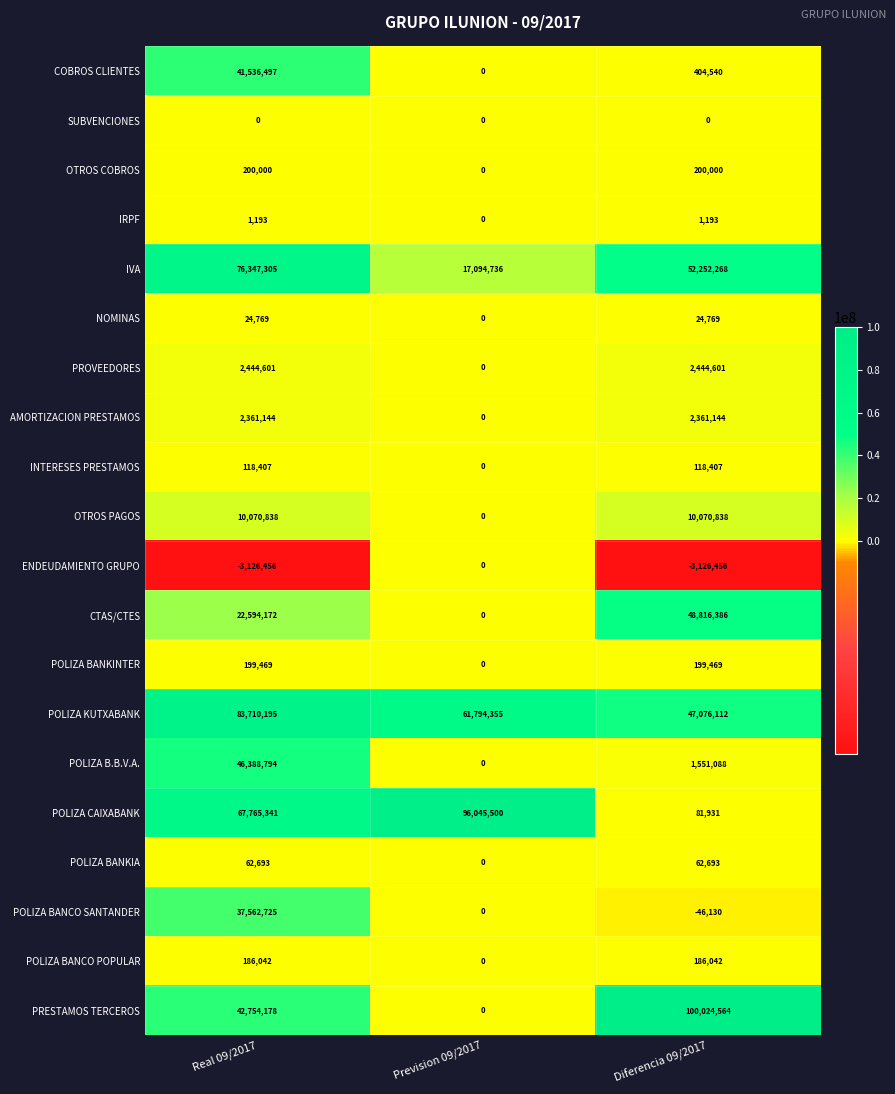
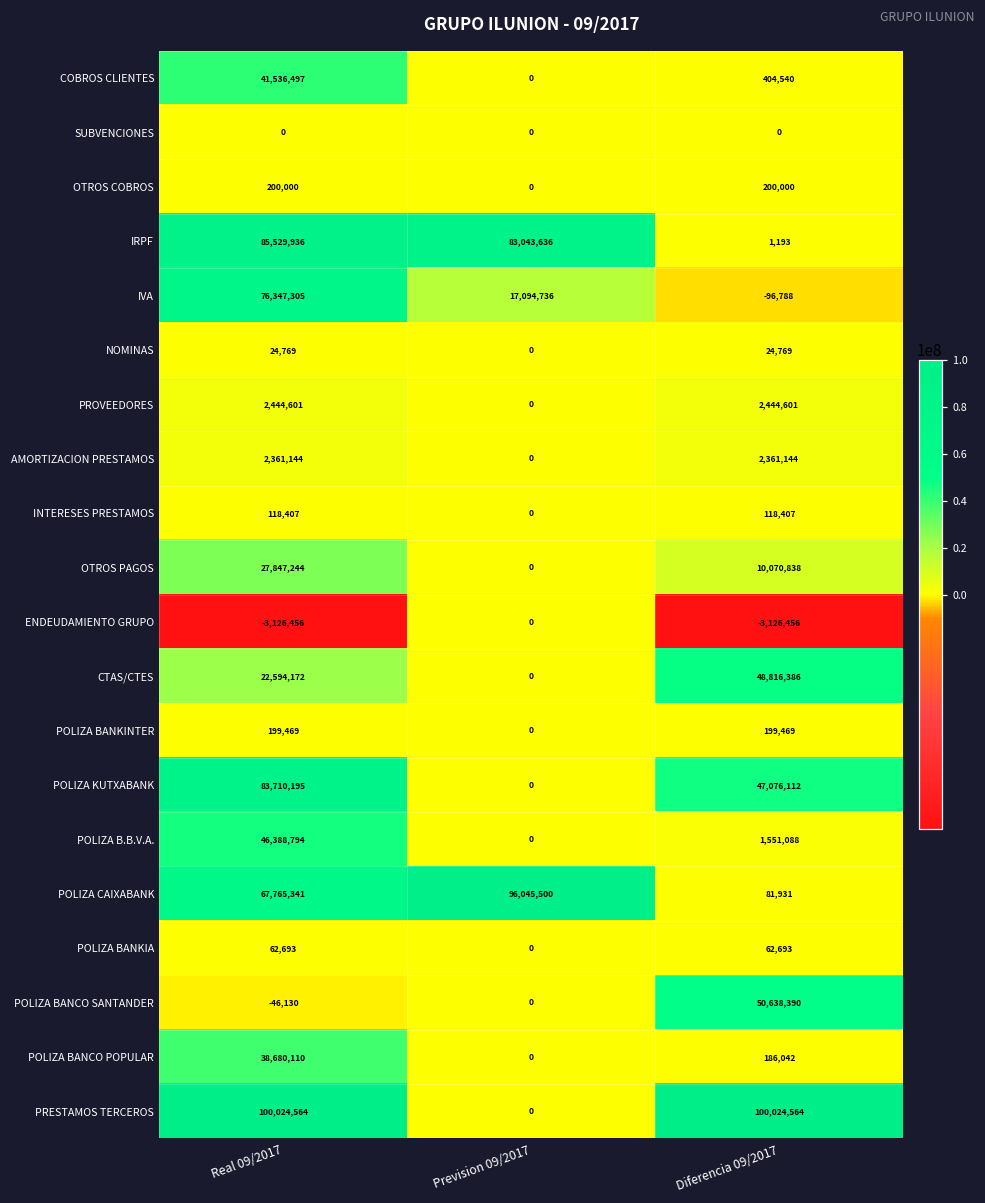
  {
    "COBROS CLIENTES": {
      "Real 09/2017": "41,536,497",
      "Prevision 09/2017": "0",
      "Diferencia 09/2017": "404,540"
    },
    "SUBVENCIONES": {
      "Real 09/2017": "0",
      "Prevision 09/2017": "0",
      "Diferencia 09/2017": "0"
    },
    "OTROS COBROS": {
      "Real 09/2017": "200,000",
      "Prevision 09/2017": "0",
      "Diferencia 09/2017": "200,000"
    },
    "IRPF": {
-     "Real 09/2017": "1,193",
-     "Prevision 09/2017": "0",
+     "Real 09/2017": "85,529,936",
+     "Prevision 09/2017": "83,043,636",
      "Diferencia 09/2017": "1,193"
    },
    "IVA": {
      "Real 09/2017": "76,347,305",
      "Prevision 09/2017": "17,094,736",
-     "Diferencia 09/2017": "52,252,268"
+     "Diferencia 09/2017": "-96,788"
    },
    "NOMINAS": {
      "Real 09/2017": "24,769",
      "Prevision 09/2017": "0",
      "Diferencia 09/2017": "24,769"
    },
    "PROVEEDORES": {
      "Real 09/2017": "2,444,601",
      "Prevision 09/2017": "0",
      "Diferencia 09/2017": "2,444,601"
    },
    "AMORTIZACION PRESTAMOS": {
      "Real 09/2017": "2,361,144",
      "Prevision 09/2017": "0",
      "Diferencia 09/2017": "2,361,144"
    },
    "INTERESES PRESTAMOS": {
      "Real 09/2017": "118,407",
      "Prevision 09/2017": "0",
      "Diferencia 09/2017": "118,407"
    },
    "OTROS PAGOS": {
-     "Real 09/2017": "10,070,838",
+     "Real 09/2017": "27,847,244",
      "Prevision 09/2017": "0",
      "Diferencia 09/2017": "10,070,838"
    },
    "ENDEUDAMIENTO GRUPO": {
      "Real 09/2017": "-3,126,456",
      "Prevision 09/2017": "0",
      "Diferencia 09/2017": "-3,126,456"
    },
    "CTAS/CTES": {
      "Real 09/2017": "22,594,172",
      "Prevision 09/2017": "0",
      "Diferencia 09/2017": "48,816,386"
    },
    "POLIZA BANKINTER": {
      "Real 09/2017": "199,469",
      "Prevision 09/2017": "0",
      "Diferencia 09/2017": "199,469"
    },
    "POLIZA KUTXABANK": {
      "Real 09/2017": "83,710,195",
-     "Prevision 09/2017": "61,794,355",
+     "Prevision 09/2017": "0",
      "Diferencia 09/2017": "47,076,112"
    },
    "POLIZA B.B.V.A.": {
      "Real 09/2017": "46,388,794",
      "Prevision 09/2017": "0",
      "Diferencia 09/2017": "1,551,088"
    },
    "POLIZA CAIXABANK": {
      "Real 09/2017": "67,765,341",
      "Prevision 09/2017": "96,045,500",
      "Diferencia 09/2017": "81,931"
    },
    "POLIZA BANKIA": {
      "Real 09/2017": "62,693",
      "Prevision 09/2017": "0",
      "Diferencia 09/2017": "62,693"
    },
    "POLIZA BANCO SANTANDER": {
-     "Real 09/2017": "37,562,725",
+     "Real 09/2017": "-46,130",
      "Prevision 09/2017": "0",
-     "Diferencia 09/2017": "-46,130"
+     "Diferencia 09/2017": "50,638,390"
    },
    "POLIZA BANCO POPULAR": {
-     "Real 09/2017": "186,042",
+     "Real 09/2017": "38,680,110",
      "Prevision 09/2017": "0",
      "Diferencia 09/2017": "186,042"
    },
    "PRESTAMOS TERCEROS": {
-     "Real 09/2017": "42,754,178",
+     "Real 09/2017": "100,024,564",
      "Prevision 09/2017": "0",
      "Diferencia 09/2017": "100,024,564"
    }
  }
